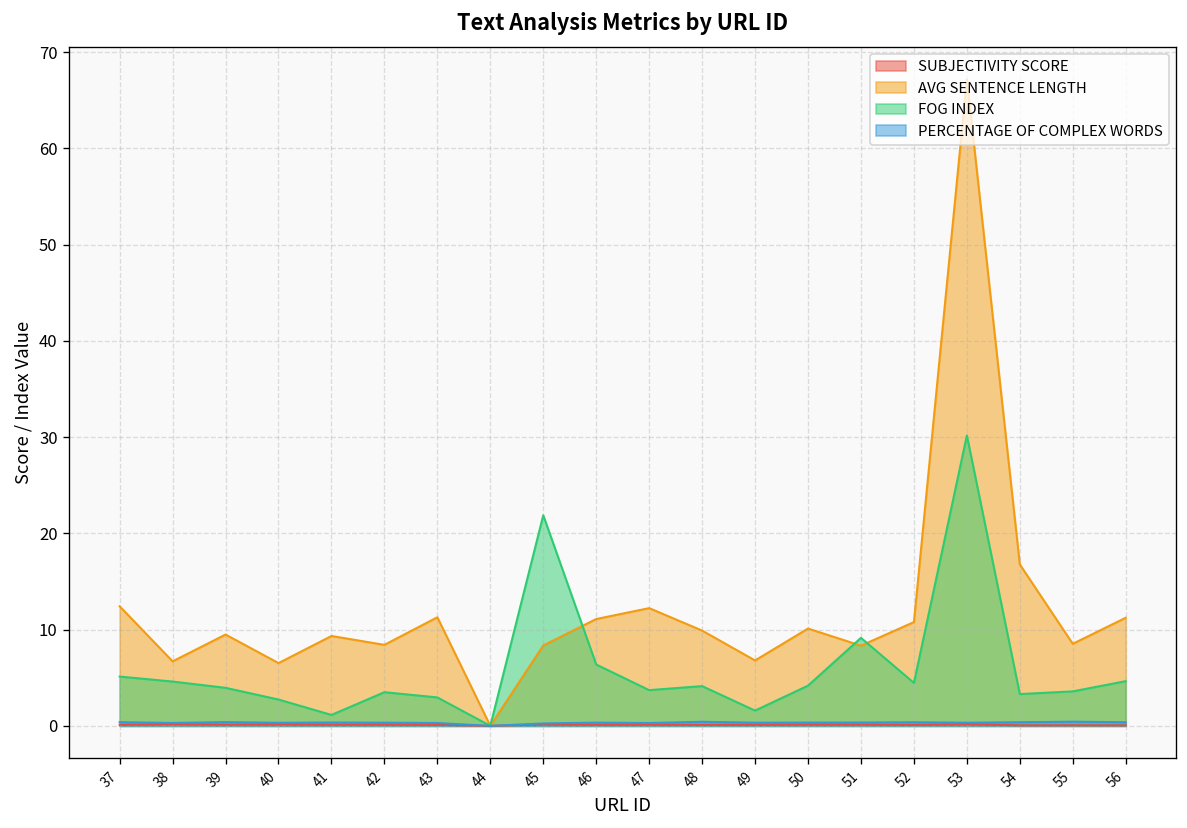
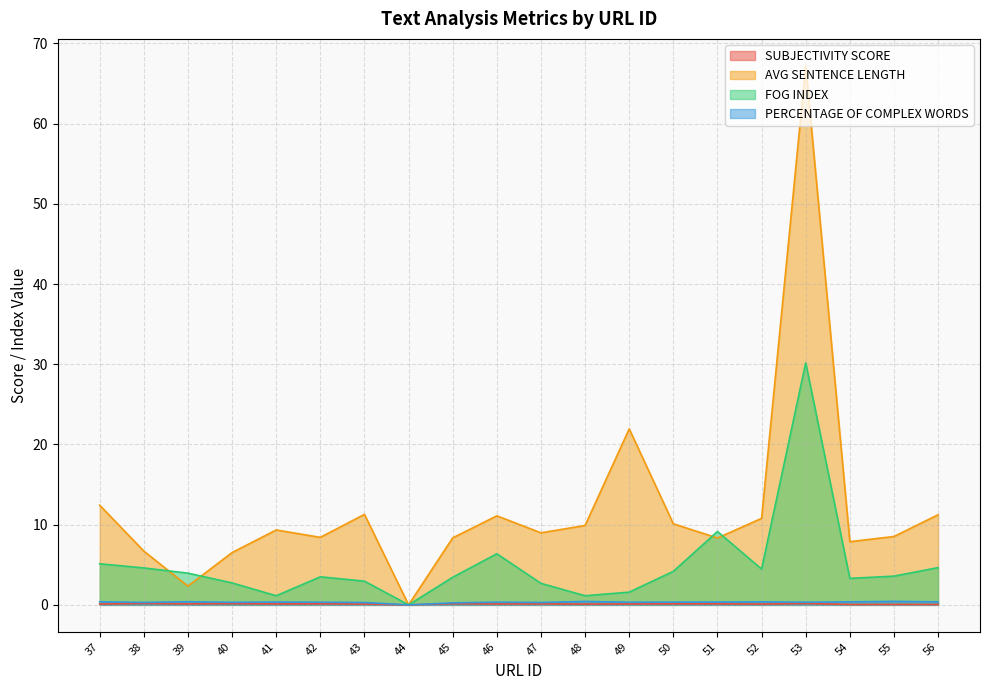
  {
    "SUBJECTIVITY SCORE": {
      "48": 0,
      "54": 0,
      "55": 0,
      "56": 0
    },
    "AVG SENTENCE LENGTH": {
      "37": 12,
      "38": 7,
-     "39": 9,
+     "39": 2,
      "40": 7,
      "41": 9,
      "42": 8,
      "43": 11,
      "45": 8,
      "46": 11,
-     "47": 12,
+     "47": 9,
      "48": 10,
-     "49": 7,
+     "49": 22,
      "50": 10,
      "51": 8,
      "52": 11,
-     "54": 17,
+     "54": 8,
      "55": 9,
      "56": 11
    },
    "FOG INDEX": {
      "37": 5,
      "38": 5,
      "39": 4,
      "40": 3,
      "41": 1,
      "42": 3,
      "43": 3,
-     "45": 22,
+     "45": 3,
      "46": 6,
-     "47": 4,
-     "48": 4,
+     "47": 3,
+     "48": 1,
      "49": 2,
      "50": 4,
      "51": 9,
      "52": 4,
      "53": 30,
      "54": 3,
      "55": 4,
      "56": 5
    },
    "PERCENTAGE OF COMPLEX WORDS": {
      "48": 0,
      "54": 0,
      "55": 0,
      "56": 0
    }
  }
